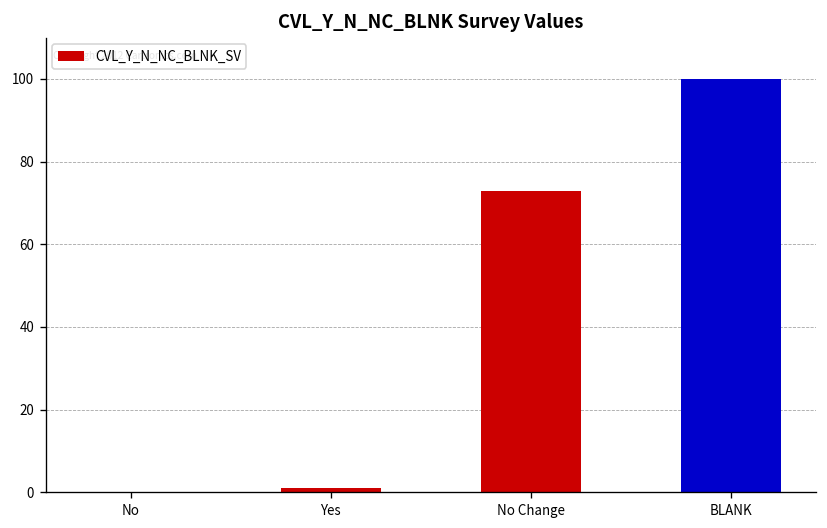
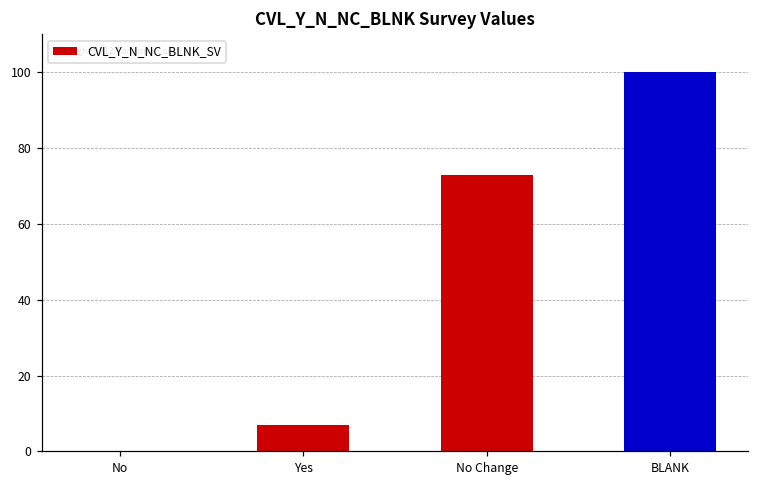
  {
    "No": 0,
-   "Yes": 1,
+   "Yes": 7,
    "No Change": 73,
    "BLANK": 100
  }
